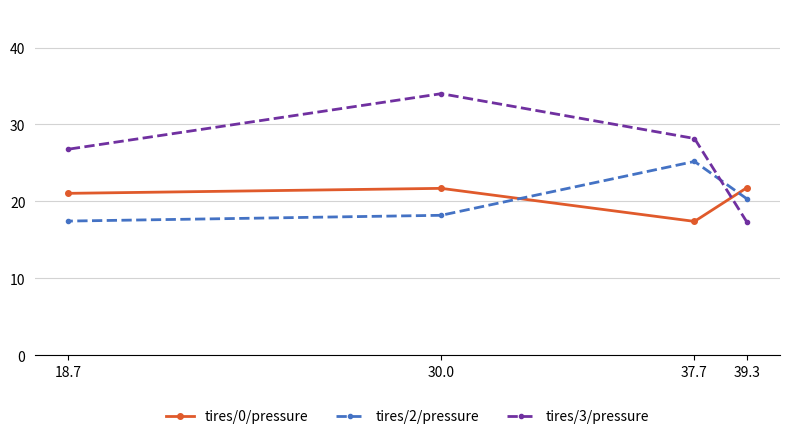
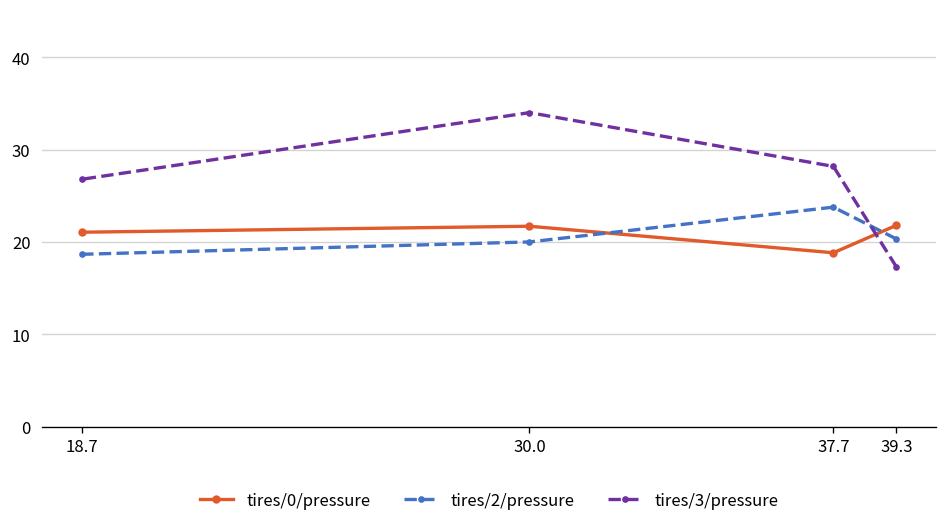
  {
    "tires/0/pressure": {
      "18.7": 21,
      "30.0": 22,
-     "37.7": 17,
+     "37.7": 19,
      "39.3": 22
    },
    "tires/2/pressure": {
-     "18.7": 17,
-     "30.0": 18,
-     "37.7": 25,
+     "18.7": 19,
+     "30.0": 20,
+     "37.7": 24,
      "39.3": 20
    },
    "tires/3/pressure": {
      "18.7": 27,
      "30.0": 34,
      "37.7": 28,
      "39.3": 17
    }
  }
